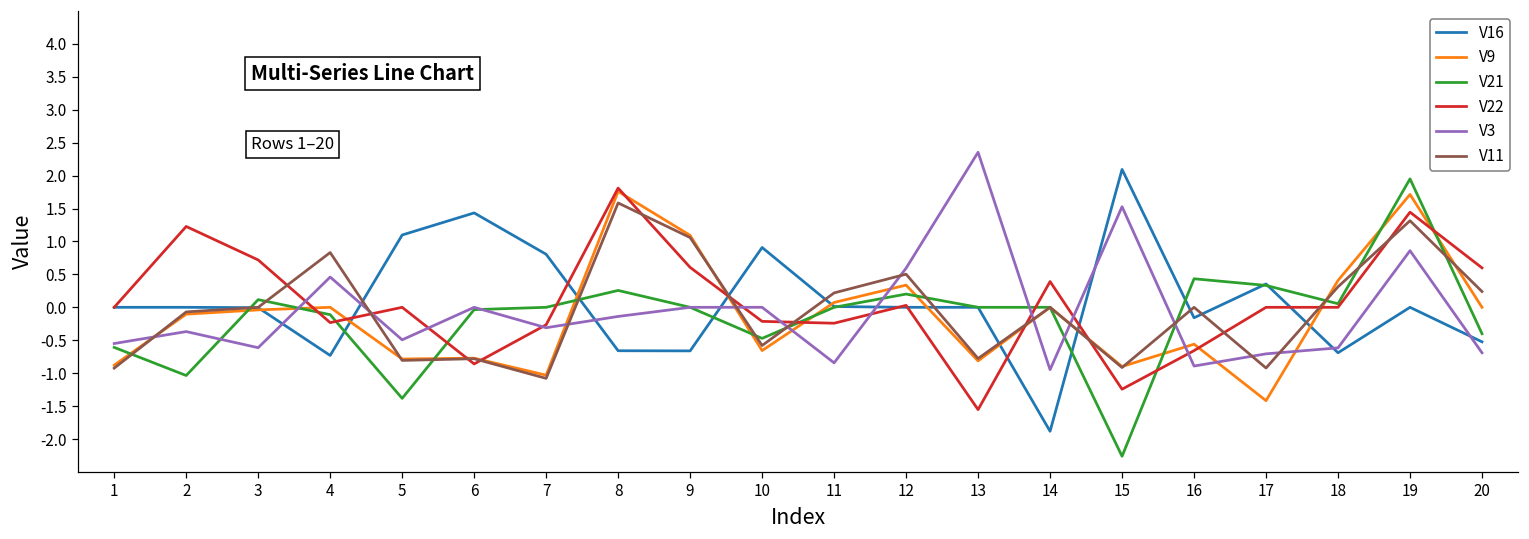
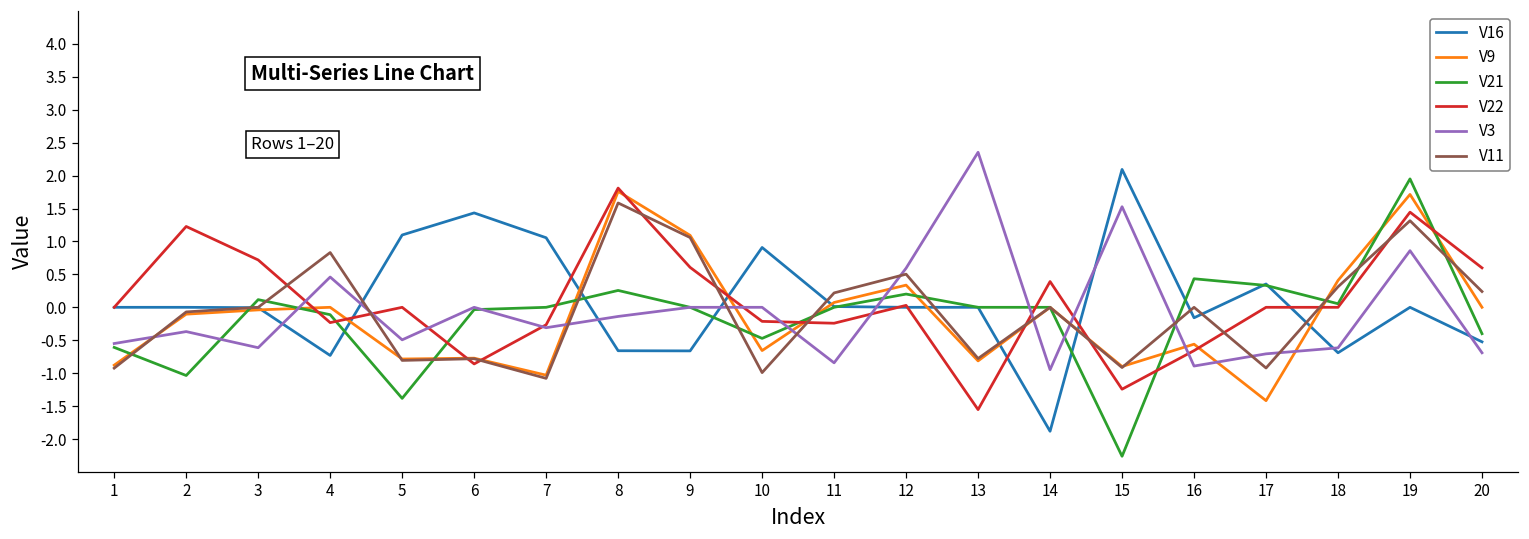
  {
    "V16": {
      "2": 0.0,
      "4": -0.7,
      "5": 1.1,
      "6": 1.4,
-     "7": 0.8,
+     "7": 1.1,
      "8": -0.7,
      "9": -0.7,
      "10": 0.9,
      "14": -1.9,
      "15": 2.1,
      "16": -0.2,
      "18": -0.7,
      "19": 0.0,
      "20": -0.5
    },
    "V9": {
      "1": -0.9,
      "4": 0.0,
      "7": -1.0,
      "8": 1.8,
      "10": -0.7,
      "11": 0.1,
      "12": 0.3,
      "16": -0.6,
      "17": -1.4,
      "18": 0.4,
      "19": 1.7,
      "20": 0.0
    },
    "V21": {
      "1": -0.6,
      "2": -1.0,
      "3": 0.1,
      "4": -0.1,
      "5": -1.4,
      "7": 0.0,
      "8": 0.3,
      "10": -0.5,
      "12": 0.2,
      "15": -2.3,
      "16": 0.4,
      "18": 0.1,
      "19": 2.0,
      "20": -0.4
    },
    "V22": {
      "2": 1.2,
      "3": 0.7,
      "4": -0.2,
      "5": 0.0,
      "6": -0.9,
      "7": -0.3,
      "8": 1.8,
      "9": 0.6,
      "10": -0.2,
      "11": -0.2,
      "13": -1.6,
      "14": 0.4,
      "15": -1.2,
      "16": -0.7,
      "17": 0.0,
      "18": 0.0,
      "19": 1.4,
      "20": 0.6
    },
    "V3": {
      "1": -0.5,
      "2": -0.4,
      "3": -0.6,
      "4": 0.5,
      "5": -0.5,
      "7": -0.3,
      "8": -0.1,
      "10": 0.0,
      "11": -0.8,
      "12": 0.6,
      "13": 2.4,
      "14": -0.9,
      "15": 1.5,
      "16": -0.9,
      "17": -0.7,
      "18": -0.6,
      "19": 0.9,
      "20": -0.7
    },
    "V11": {
      "1": -0.9,
      "4": 0.8,
      "7": -1.1,
      "8": 1.6,
-     "10": -0.6,
+     "10": -1.0,
      "11": 0.2,
      "12": 0.5,
      "16": 0.0,
      "17": -0.9,
      "18": 0.3,
      "19": 1.3,
      "20": 0.2
    }
  }
